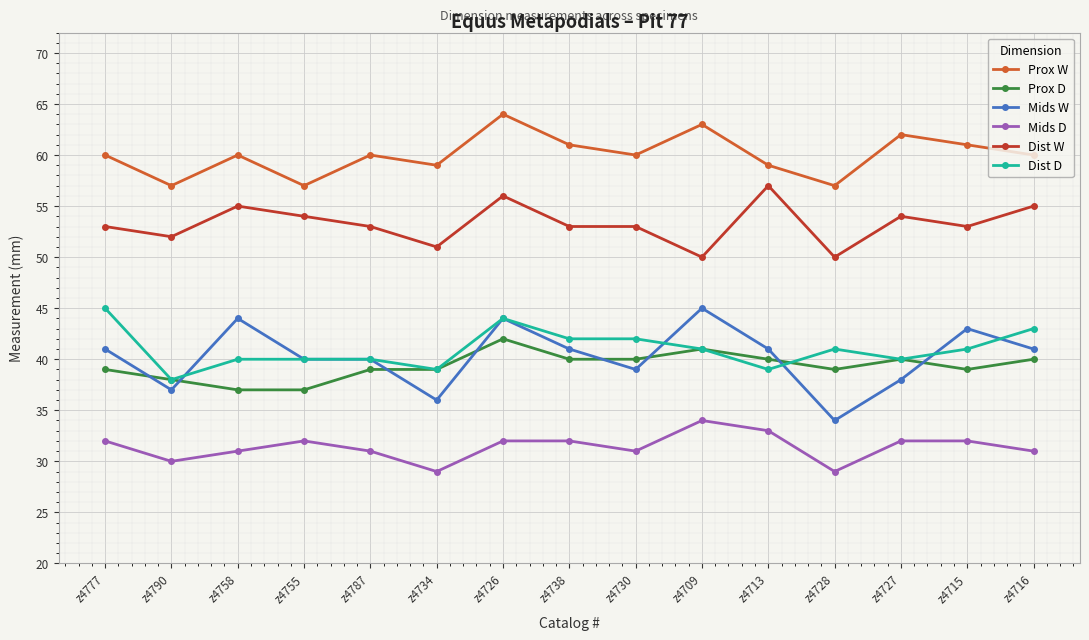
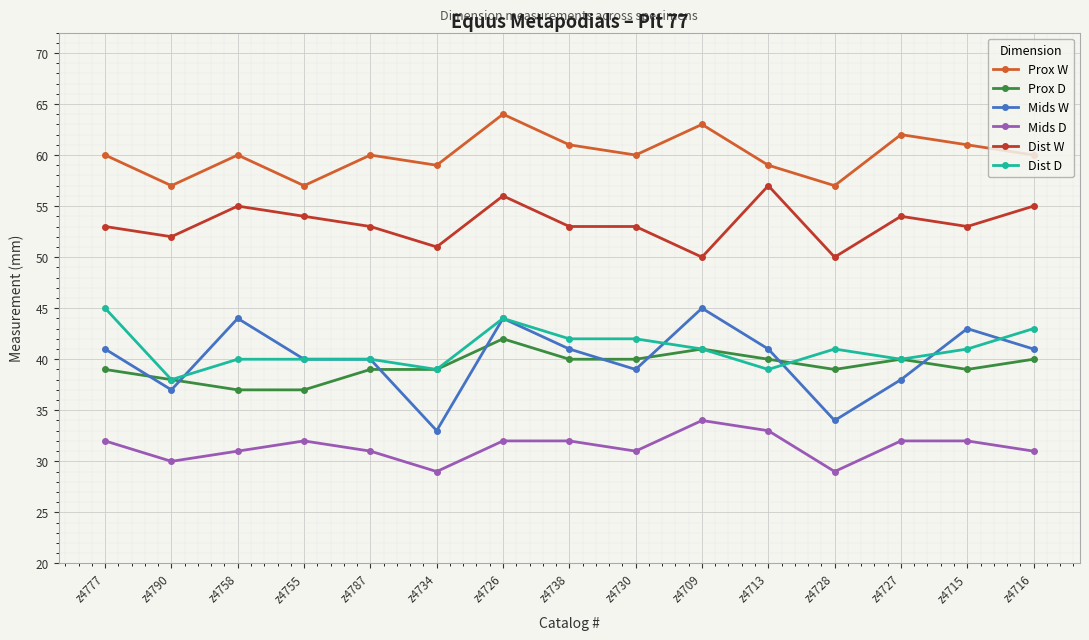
  {
    "Prox D": {
      "z4777": 39,
      "z4758": 37,
      "z4755": 37,
      "z4787": 39,
      "z4726": 42,
      "z4738": 40,
      "z4730": 40,
      "z4713": 40,
      "z4728": 39,
      "z4715": 39,
      "z4716": 40
    },
    "Mids W": {
      "z4777": 41,
      "z4790": 37,
      "z4758": 44,
-     "z4734": 36,
+     "z4734": 33,
      "z4738": 41,
      "z4730": 39,
      "z4709": 45,
      "z4713": 41,
      "z4728": 34,
      "z4727": 38,
      "z4715": 43,
      "z4716": 41
    },
    "Mids D": {
      "z4777": 32,
      "z4790": 30,
      "z4758": 31,
      "z4755": 32,
      "z4787": 31,
      "z4734": 29,
      "z4726": 32,
      "z4738": 32,
      "z4730": 31,
      "z4709": 34,
      "z4713": 33,
      "z4728": 29,
      "z4727": 32,
      "z4715": 32,
      "z4716": 31
    },
    "Dist D": {
      "z4777": 45,
      "z4758": 40,
      "z4738": 42,
      "z4730": 42,
      "z4713": 39,
      "z4728": 41,
      "z4715": 41,
      "z4716": 43
    }
  }
